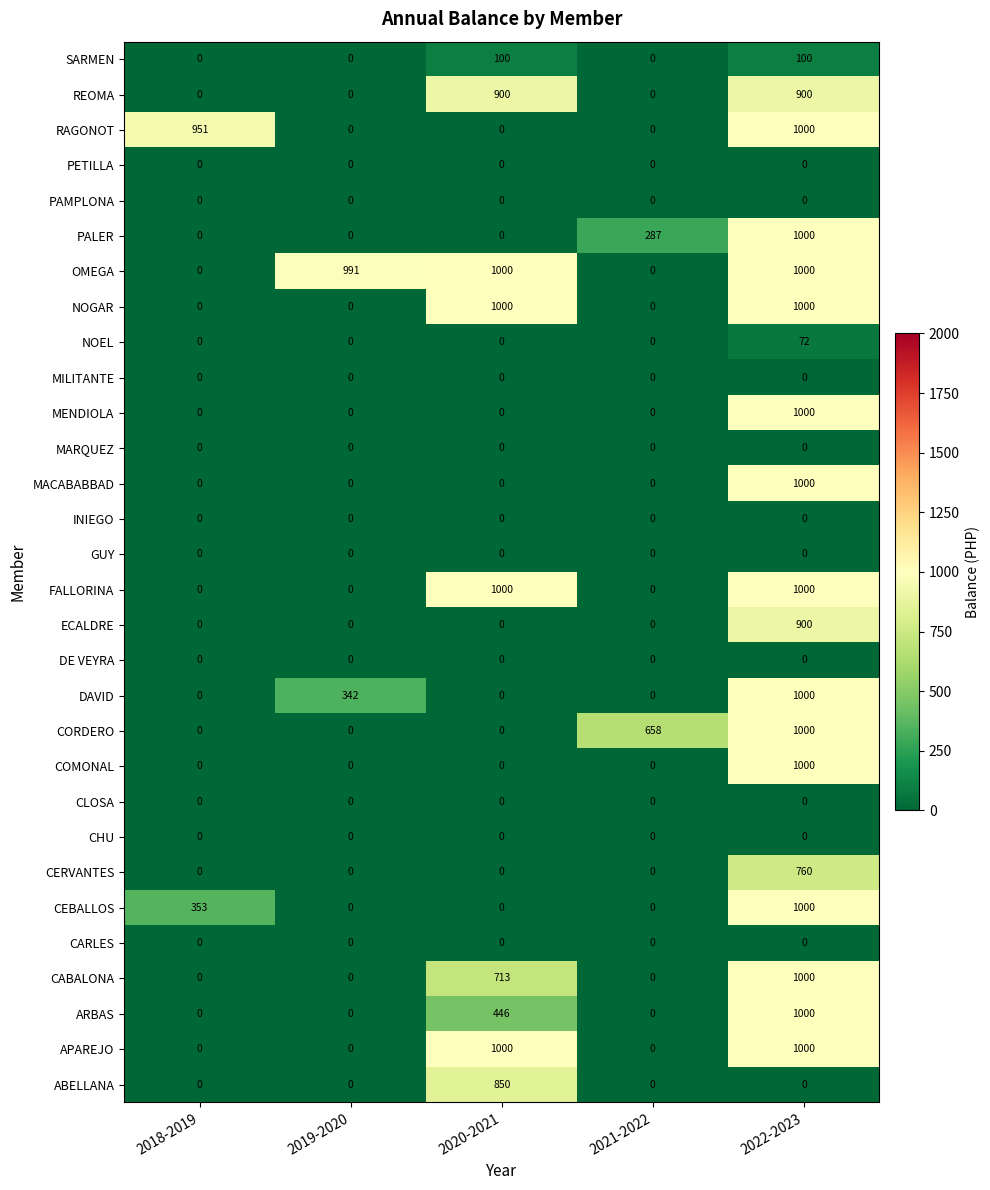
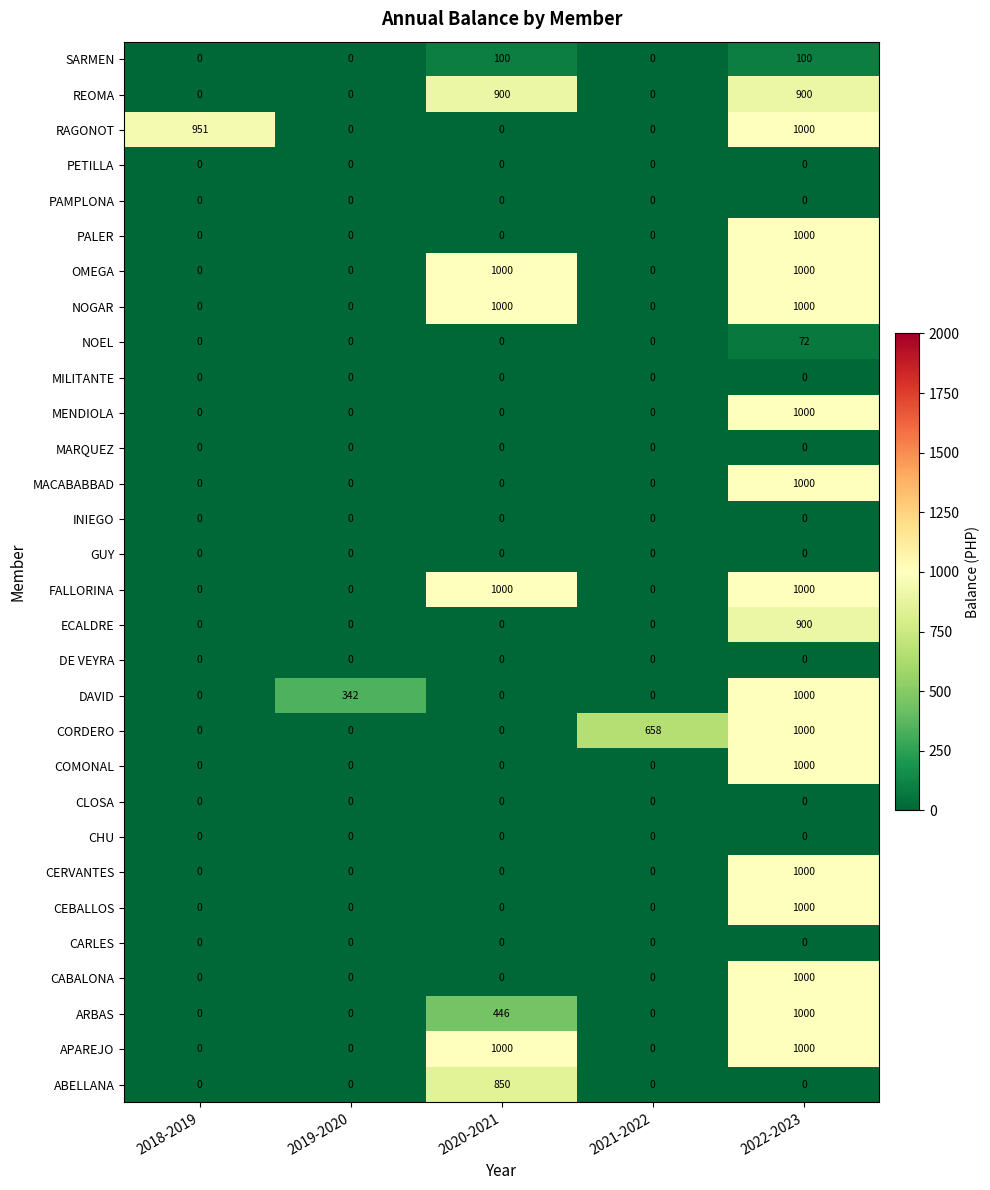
  {
    "SARMEN": {
      "2018-2019": 0,
      "2019-2020": 0,
      "2020-2021": 100,
      "2021-2022": 0,
      "2022-2023": 100
    },
    "REOMA": {
      "2018-2019": 0,
      "2019-2020": 0,
      "2020-2021": 900,
      "2021-2022": 0,
      "2022-2023": 900
    },
    "RAGONOT": {
      "2018-2019": 951,
      "2019-2020": 0,
      "2020-2021": 0,
      "2021-2022": 0,
      "2022-2023": 1000
    },
    "PETILLA": {
      "2018-2019": 0,
      "2019-2020": 0,
      "2020-2021": 0,
      "2021-2022": 0,
      "2022-2023": 0
    },
    "PAMPLONA": {
      "2018-2019": 0,
      "2019-2020": 0,
      "2020-2021": 0,
      "2021-2022": 0,
      "2022-2023": 0
    },
    "PALER": {
      "2018-2019": 0,
      "2019-2020": 0,
      "2020-2021": 0,
-     "2021-2022": 287,
+     "2021-2022": 0,
      "2022-2023": 1000
    },
    "OMEGA": {
      "2018-2019": 0,
-     "2019-2020": 991,
+     "2019-2020": 0,
      "2020-2021": 1000,
      "2021-2022": 0,
      "2022-2023": 1000
    },
    "NOGAR": {
      "2018-2019": 0,
      "2019-2020": 0,
      "2020-2021": 1000,
      "2021-2022": 0,
      "2022-2023": 1000
    },
    "NOEL": {
      "2018-2019": 0,
      "2019-2020": 0,
      "2020-2021": 0,
      "2021-2022": 0,
      "2022-2023": 72
    },
    "MILITANTE": {
      "2018-2019": 0,
      "2019-2020": 0,
      "2020-2021": 0,
      "2021-2022": 0,
      "2022-2023": 0
    },
    "MENDIOLA": {
      "2018-2019": 0,
      "2019-2020": 0,
      "2020-2021": 0,
      "2021-2022": 0,
      "2022-2023": 1000
    },
    "MARQUEZ": {
      "2018-2019": 0,
      "2019-2020": 0,
      "2020-2021": 0,
      "2021-2022": 0,
      "2022-2023": 0
    },
    "MACABABBAD": {
      "2018-2019": 0,
      "2019-2020": 0,
      "2020-2021": 0,
      "2021-2022": 0,
      "2022-2023": 1000
    },
    "INIEGO": {
      "2018-2019": 0,
      "2019-2020": 0,
      "2020-2021": 0,
      "2021-2022": 0,
      "2022-2023": 0
    },
    "GUY": {
      "2018-2019": 0,
      "2019-2020": 0,
      "2020-2021": 0,
      "2021-2022": 0,
      "2022-2023": 0
    },
    "FALLORINA": {
      "2018-2019": 0,
      "2019-2020": 0,
      "2020-2021": 1000,
      "2021-2022": 0,
      "2022-2023": 1000
    },
    "ECALDRE": {
      "2018-2019": 0,
      "2019-2020": 0,
      "2020-2021": 0,
      "2021-2022": 0,
      "2022-2023": 900
    },
    "DE VEYRA": {
      "2018-2019": 0,
      "2019-2020": 0,
      "2020-2021": 0,
      "2021-2022": 0,
      "2022-2023": 0
    },
    "DAVID": {
      "2018-2019": 0,
      "2019-2020": 342,
      "2020-2021": 0,
      "2021-2022": 0,
      "2022-2023": 1000
    },
    "CORDERO": {
      "2018-2019": 0,
      "2019-2020": 0,
      "2020-2021": 0,
      "2021-2022": 658,
      "2022-2023": 1000
    },
    "COMONAL": {
      "2018-2019": 0,
      "2019-2020": 0,
      "2020-2021": 0,
      "2021-2022": 0,
      "2022-2023": 1000
    },
    "CLOSA": {
      "2018-2019": 0,
      "2019-2020": 0,
      "2020-2021": 0,
      "2021-2022": 0,
      "2022-2023": 0
    },
    "CHU": {
      "2018-2019": 0,
      "2019-2020": 0,
      "2020-2021": 0,
      "2021-2022": 0,
      "2022-2023": 0
    },
    "CERVANTES": {
      "2018-2019": 0,
      "2019-2020": 0,
      "2020-2021": 0,
      "2021-2022": 0,
-     "2022-2023": 760
+     "2022-2023": 1000
    },
    "CEBALLOS": {
-     "2018-2019": 353,
+     "2018-2019": 0,
      "2019-2020": 0,
      "2020-2021": 0,
      "2021-2022": 0,
      "2022-2023": 1000
    },
    "CARLES": {
      "2018-2019": 0,
      "2019-2020": 0,
      "2020-2021": 0,
      "2021-2022": 0,
      "2022-2023": 0
    },
    "CABALONA": {
      "2018-2019": 0,
      "2019-2020": 0,
-     "2020-2021": 713,
+     "2020-2021": 0,
      "2021-2022": 0,
      "2022-2023": 1000
    },
    "ARBAS": {
      "2018-2019": 0,
      "2019-2020": 0,
      "2020-2021": 446,
      "2021-2022": 0,
      "2022-2023": 1000
    },
    "APAREJO": {
      "2018-2019": 0,
      "2019-2020": 0,
      "2020-2021": 1000,
      "2021-2022": 0,
      "2022-2023": 1000
    },
    "ABELLANA": {
      "2018-2019": 0,
      "2019-2020": 0,
      "2020-2021": 850,
      "2021-2022": 0,
      "2022-2023": 0
    }
  }
